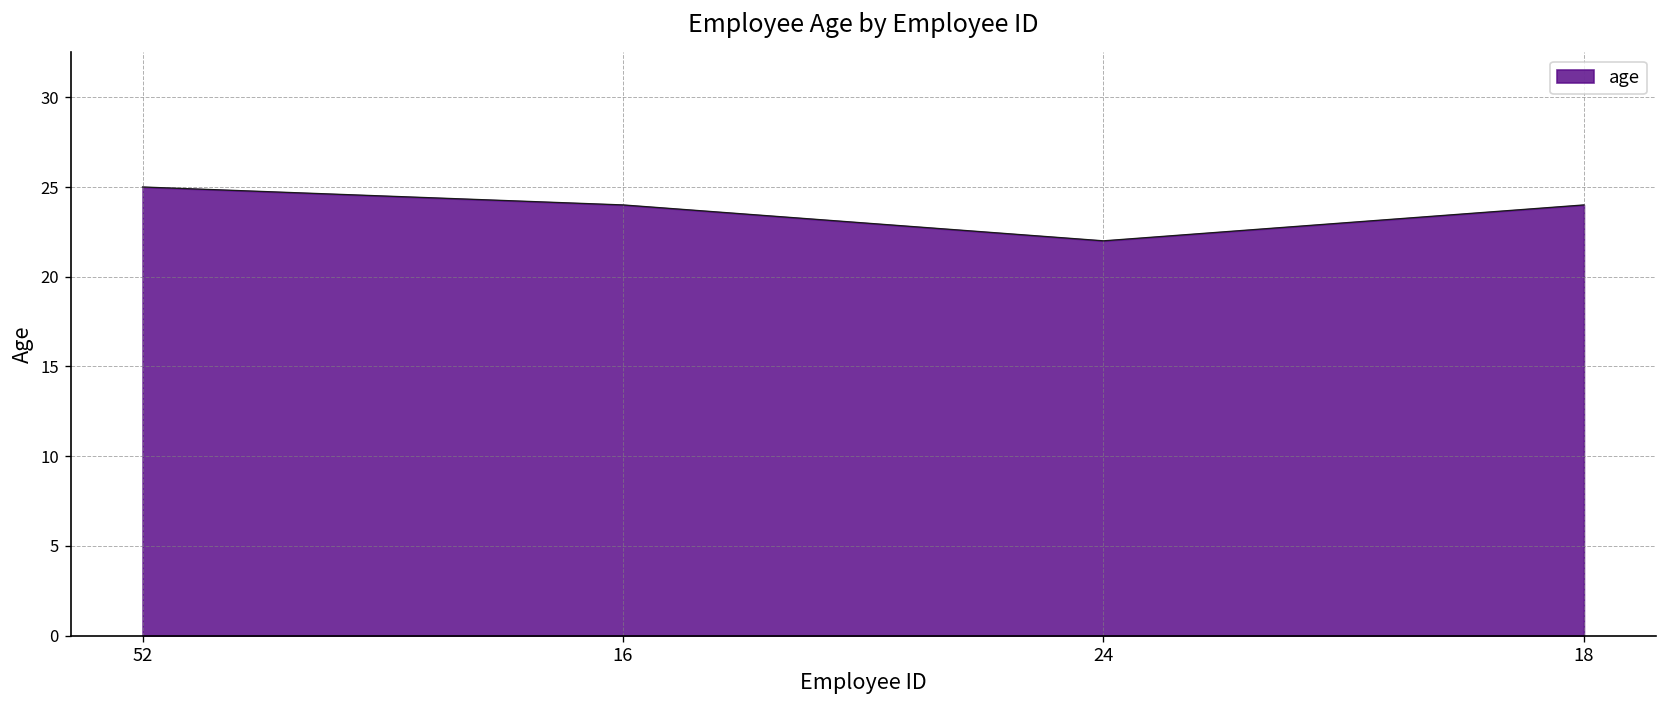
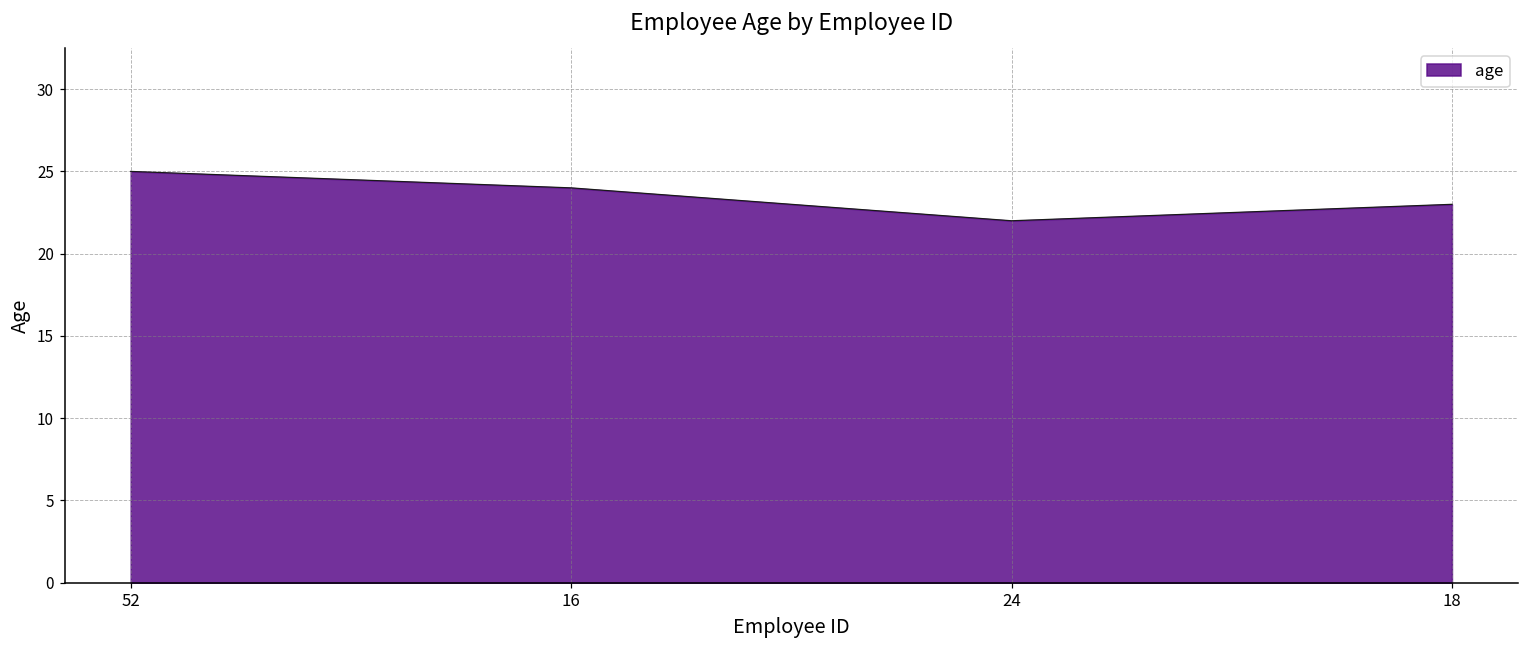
  {
    "52": 25,
    "16": 24,
    "24": 22,
-   "18": 24
+   "18": 23
  }
